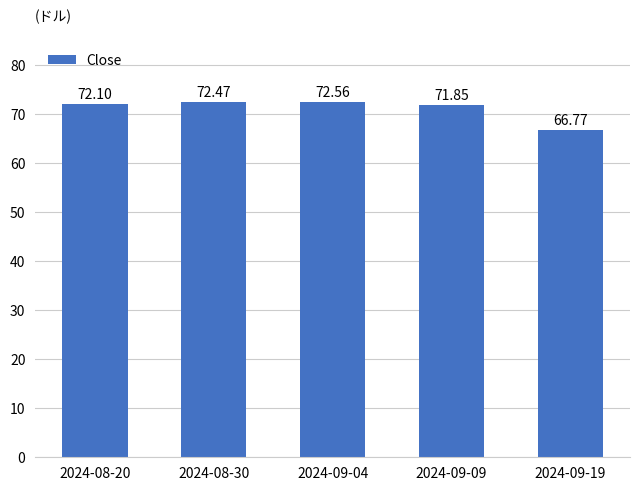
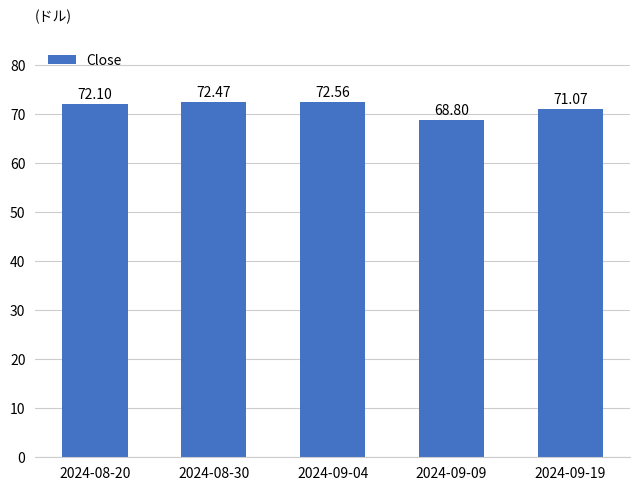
  {
    "2024-08-20": 72.10,
    "2024-08-30": 72.47,
    "2024-09-04": 72.56,
-   "2024-09-09": 71.85,
-   "2024-09-19": 66.77
+   "2024-09-09": 68.80,
+   "2024-09-19": 71.07
  }
